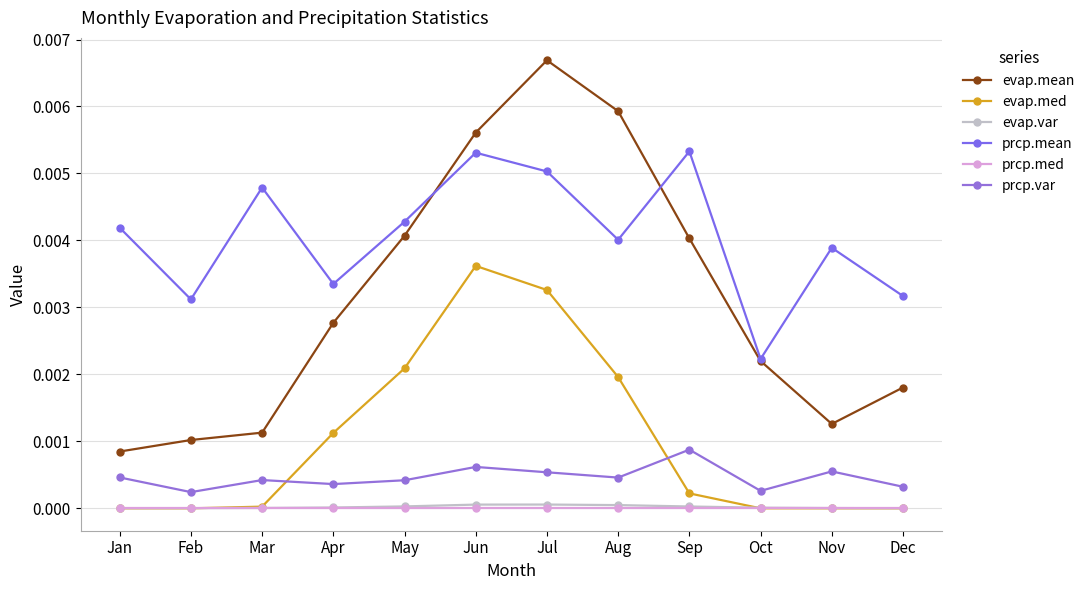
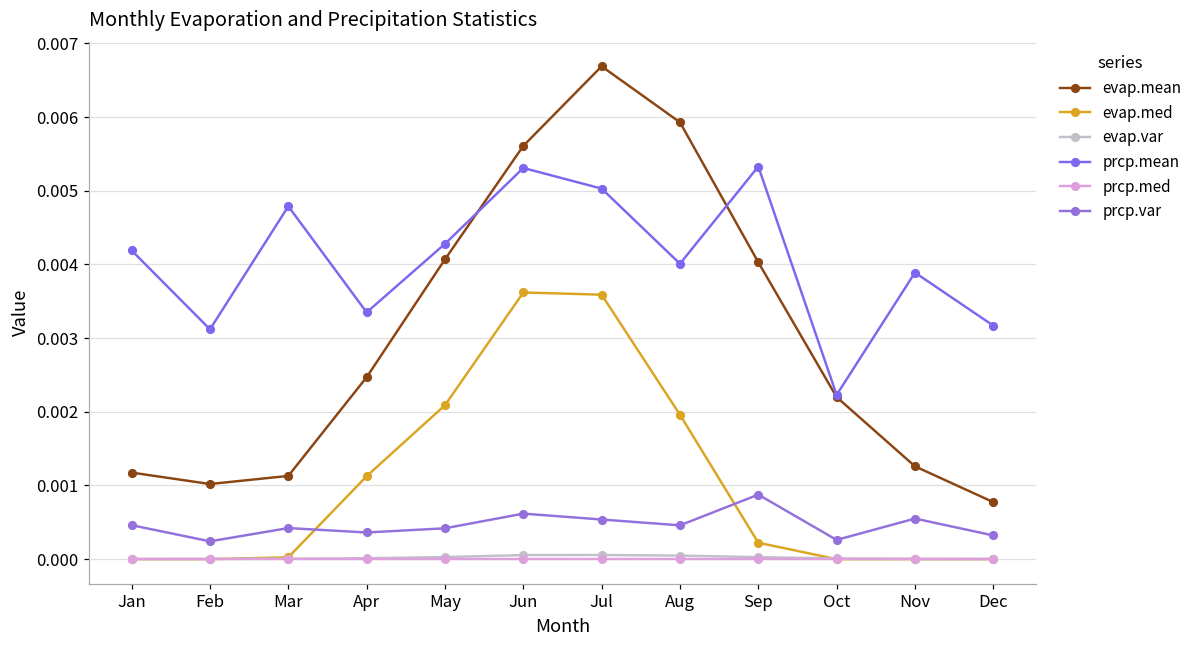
  {
    "evap.mean": {
-     "Jan": 0.0008,
+     "Jan": 0.0012,
      "Feb": 0.0010,
      "Mar": 0.0011,
-     "Apr": 0.0028,
+     "Apr": 0.0025,
      "May": 0.0041,
      "Jun": 0.0056,
      "Jul": 0.0067,
      "Aug": 0.0059,
      "Sep": 0.0040,
      "Nov": 0.0013,
-     "Dec": 0.0018
+     "Dec": 0.0008
    },
    "evap.med": {
      "Apr": 0.0011,
      "May": 0.0021,
      "Jun": 0.0036,
-     "Jul": 0.0033,
+     "Jul": 0.0036,
      "Aug": 0.0020,
      "Sep": 0.0002
    }
  }
